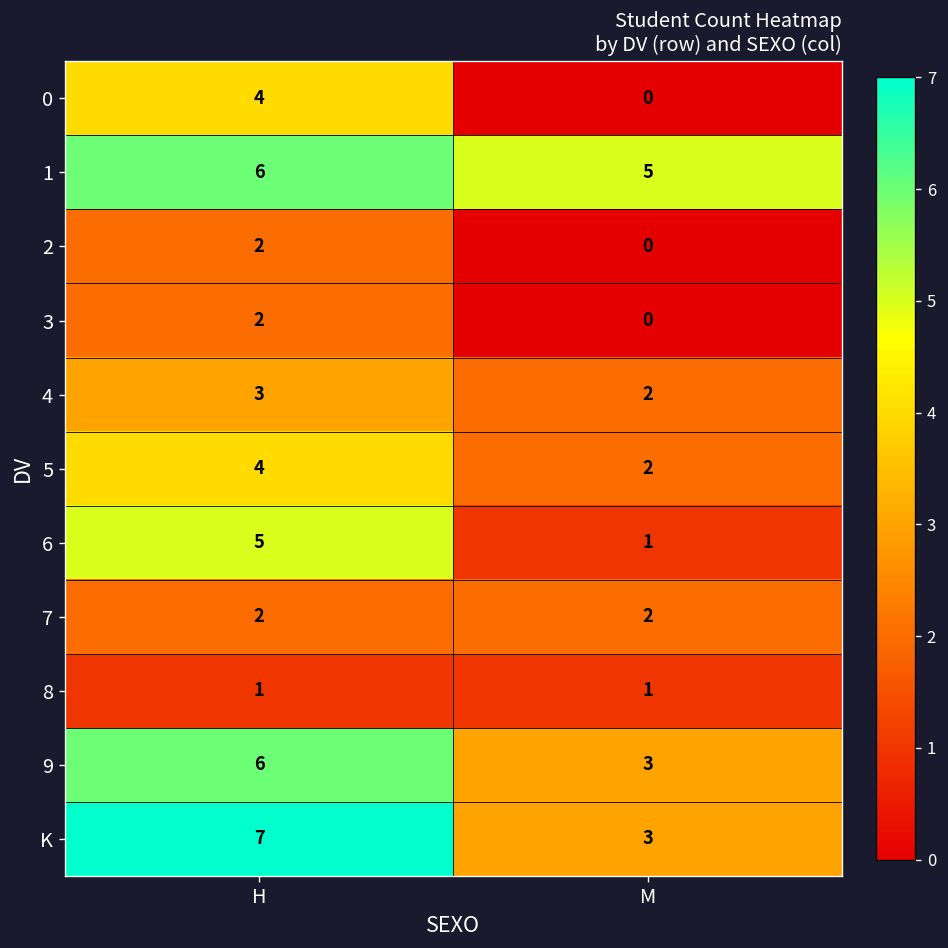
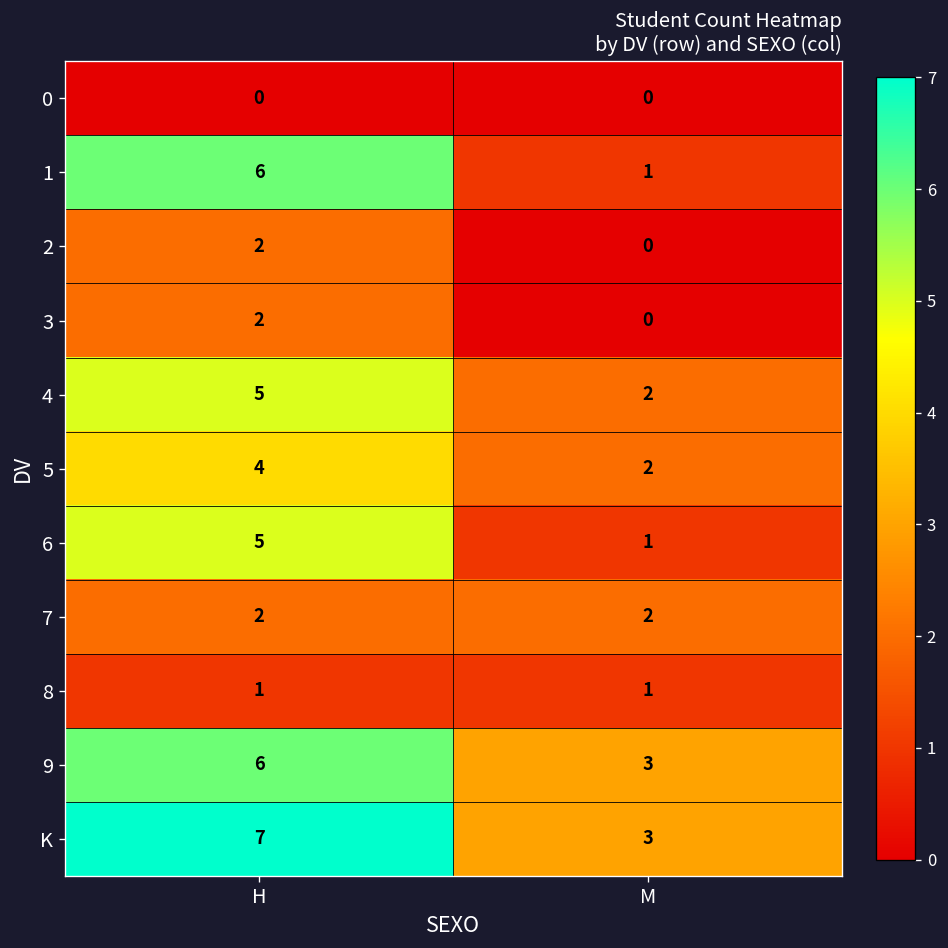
  {
    "0": {
-     "H": 4,
+     "H": 0,
      "M": 0
    },
    "1": {
      "H": 6,
-     "M": 5
+     "M": 1
    },
    "2": {
      "H": 2,
      "M": 0
    },
    "3": {
      "H": 2,
      "M": 0
    },
    "4": {
-     "H": 3,
+     "H": 5,
      "M": 2
    },
    "5": {
      "H": 4,
      "M": 2
    },
    "6": {
      "H": 5,
      "M": 1
    },
    "7": {
      "H": 2,
      "M": 2
    },
    "8": {
      "H": 1,
      "M": 1
    },
    "9": {
      "H": 6,
      "M": 3
    },
    "K": {
      "H": 7,
      "M": 3
    }
  }
